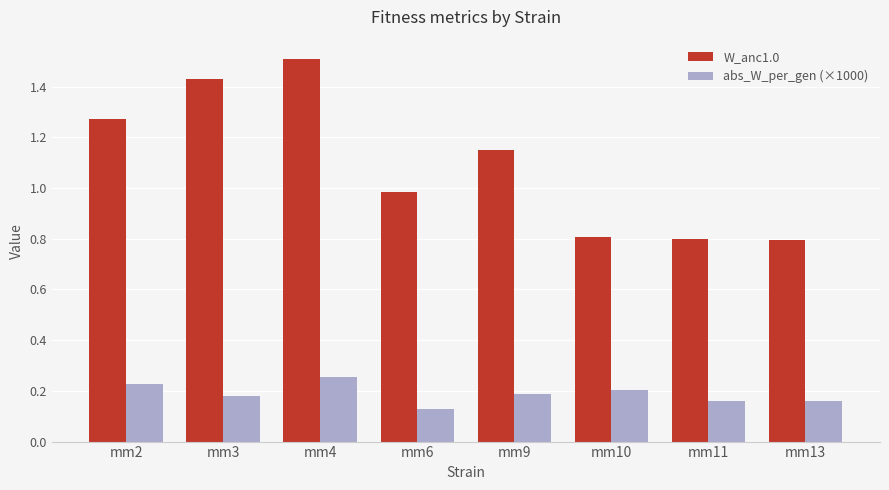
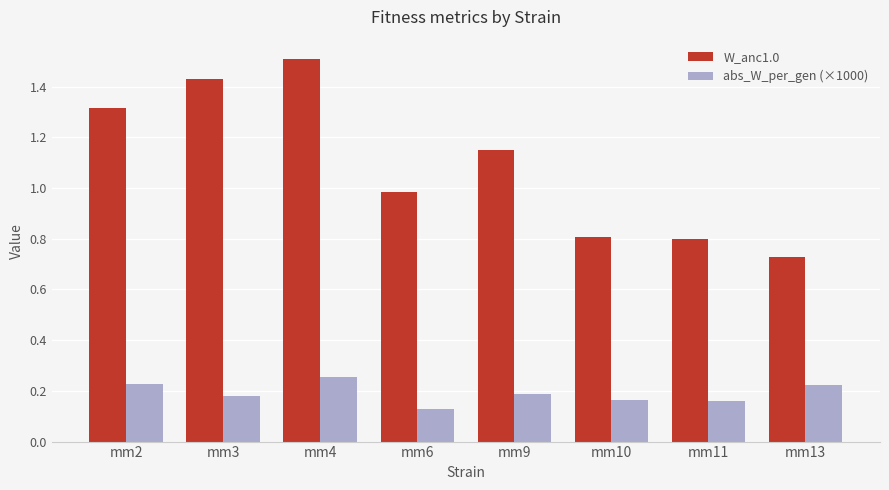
  {
    "W_anc1.0": {
-     "mm2": 1.27,
+     "mm2": 1.32,
      "mm3": 1.43,
      "mm4": 1.51,
      "mm6": 0.98,
      "mm9": 1.15,
      "mm10": 0.81,
      "mm11": 0.80,
-     "mm13": 0.79
+     "mm13": 0.73
    },
    "abs_W_per_gen (×1000)": {
      "mm2": 0.23,
      "mm3": 0.18,
      "mm4": 0.26,
      "mm6": 0.13,
      "mm9": 0.19,
-     "mm10": 0.20,
+     "mm10": 0.16,
      "mm11": 0.16,
-     "mm13": 0.16
+     "mm13": 0.22
    }
  }
